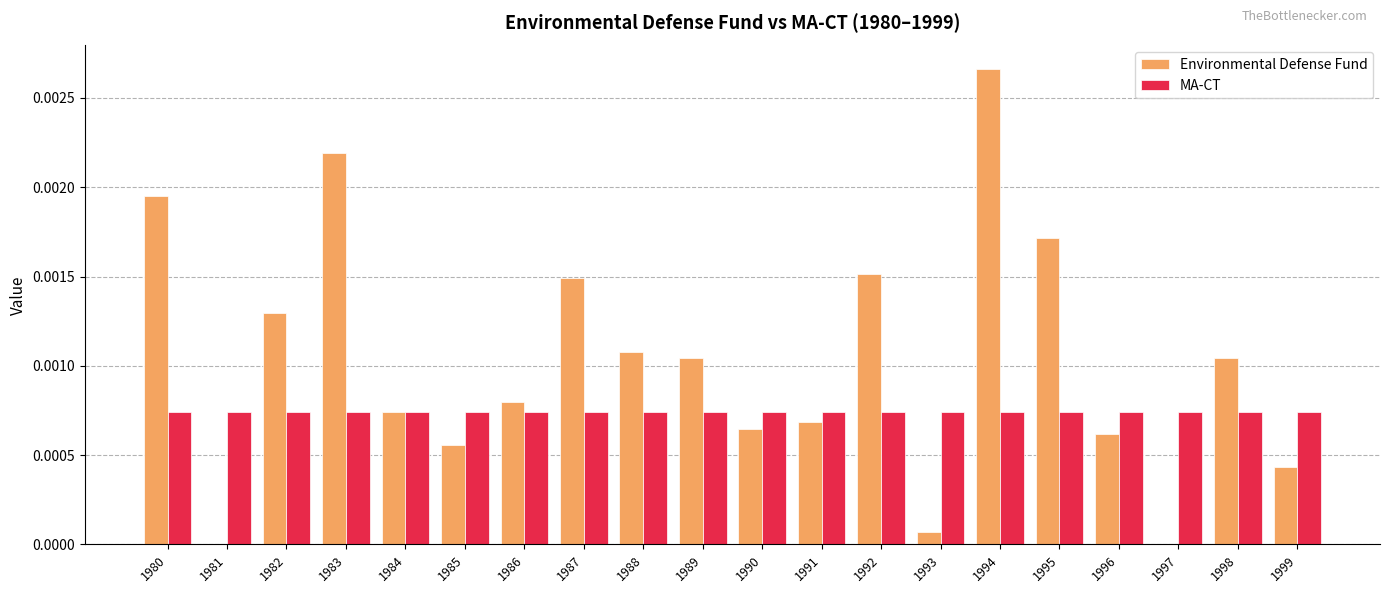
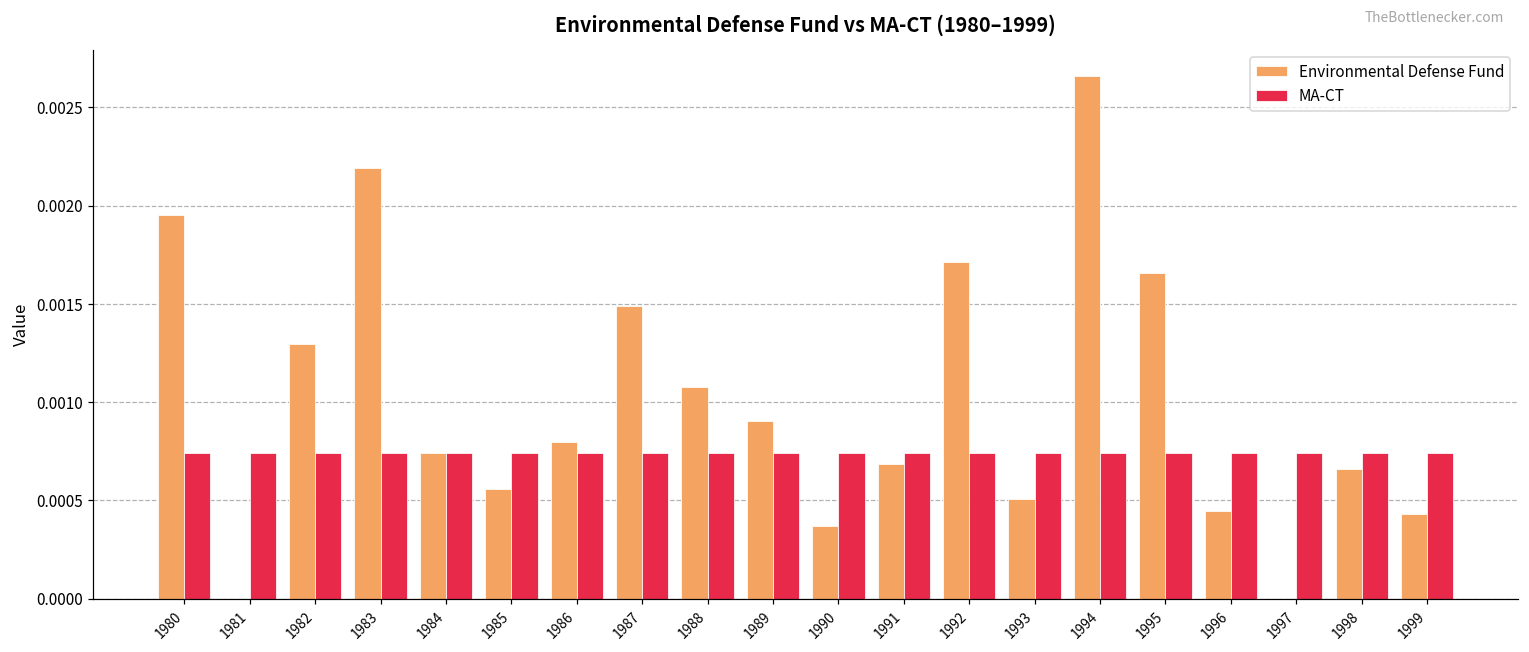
  {
    "Environmental Defense Fund": {
      "1980": 0.00195,
      "1981": 0.00000,
      "1982": 0.00130,
      "1983": 0.00219,
      "1984": 0.00074,
      "1985": 0.00056,
      "1986": 0.00080,
      "1987": 0.00149,
      "1988": 0.00108,
-     "1989": 0.00104,
-     "1990": 0.00065,
+     "1989": 0.00090,
+     "1990": 0.00037,
      "1991": 0.00069,
-     "1992": 0.00151,
-     "1993": 0.00007,
+     "1992": 0.00171,
+     "1993": 0.00051,
      "1994": 0.00266,
-     "1995": 0.00172,
-     "1996": 0.00062,
+     "1995": 0.00166,
+     "1996": 0.00045,
      "1997": 0.00000,
-     "1998": 0.00104,
+     "1998": 0.00066,
      "1999": 0.00043
    },
    "MA-CT": {
      "1980": 0.00074,
      "1981": 0.00074,
      "1982": 0.00074,
      "1983": 0.00074,
      "1984": 0.00074,
      "1985": 0.00074,
      "1986": 0.00074,
      "1987": 0.00074,
      "1988": 0.00074,
      "1989": 0.00074,
      "1990": 0.00074,
      "1991": 0.00074,
      "1992": 0.00074,
      "1993": 0.00074,
      "1994": 0.00074,
      "1995": 0.00074,
      "1996": 0.00074,
      "1997": 0.00074,
      "1998": 0.00074,
      "1999": 0.00074
    }
  }
